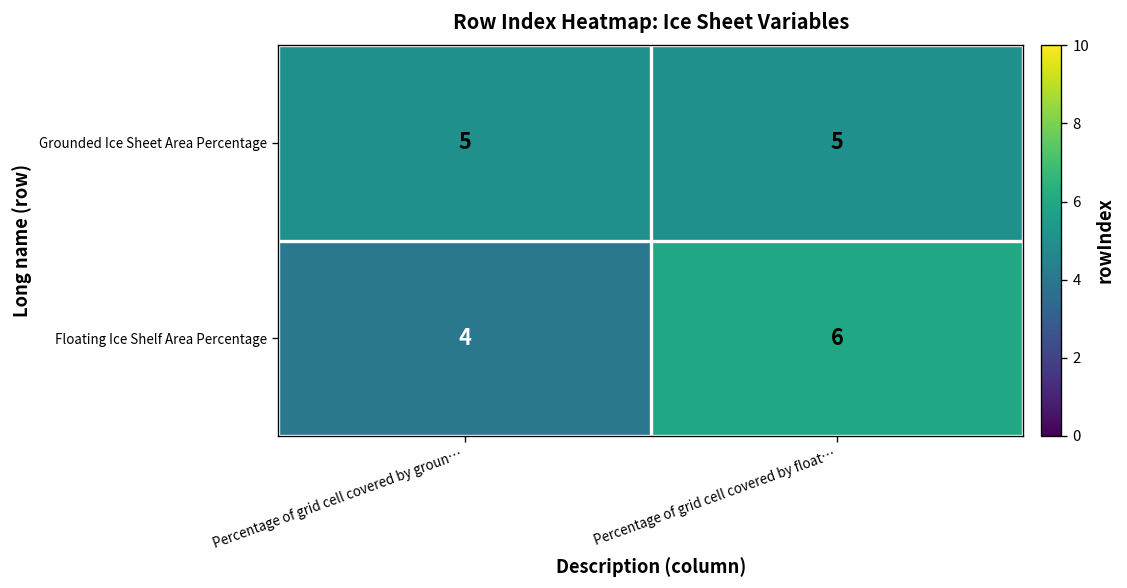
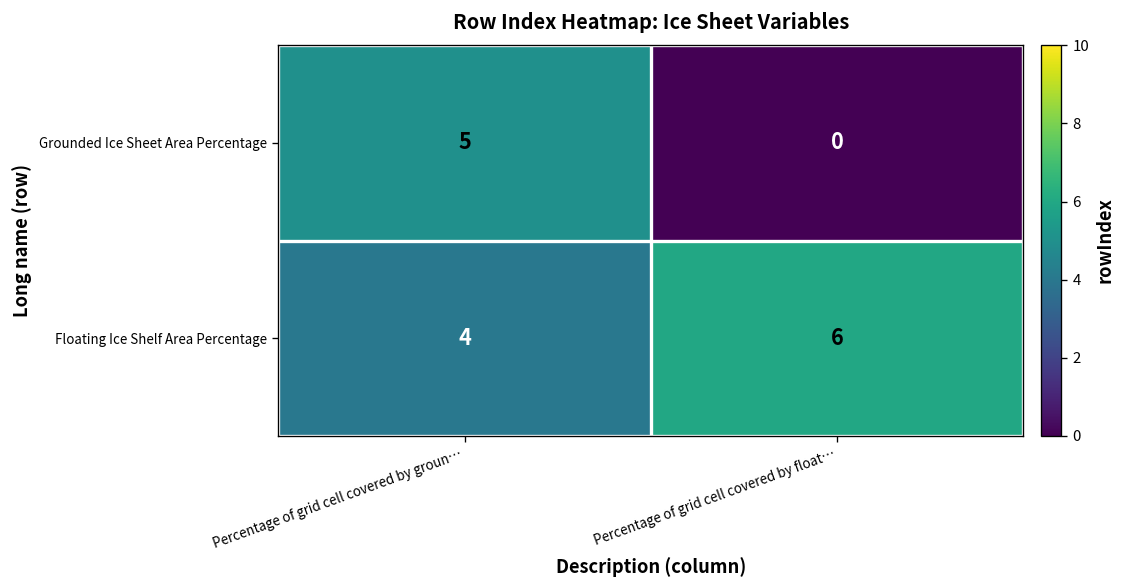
  {
    "Grounded Ice Sheet Area Percentage": {
      "Percentage of grid cell covered by groun…": 5,
-     "Percentage of grid cell covered by float…": 5
+     "Percentage of grid cell covered by float…": 0
    },
    "Floating Ice Shelf Area Percentage": {
      "Percentage of grid cell covered by groun…": 4,
      "Percentage of grid cell covered by float…": 6
    }
  }
